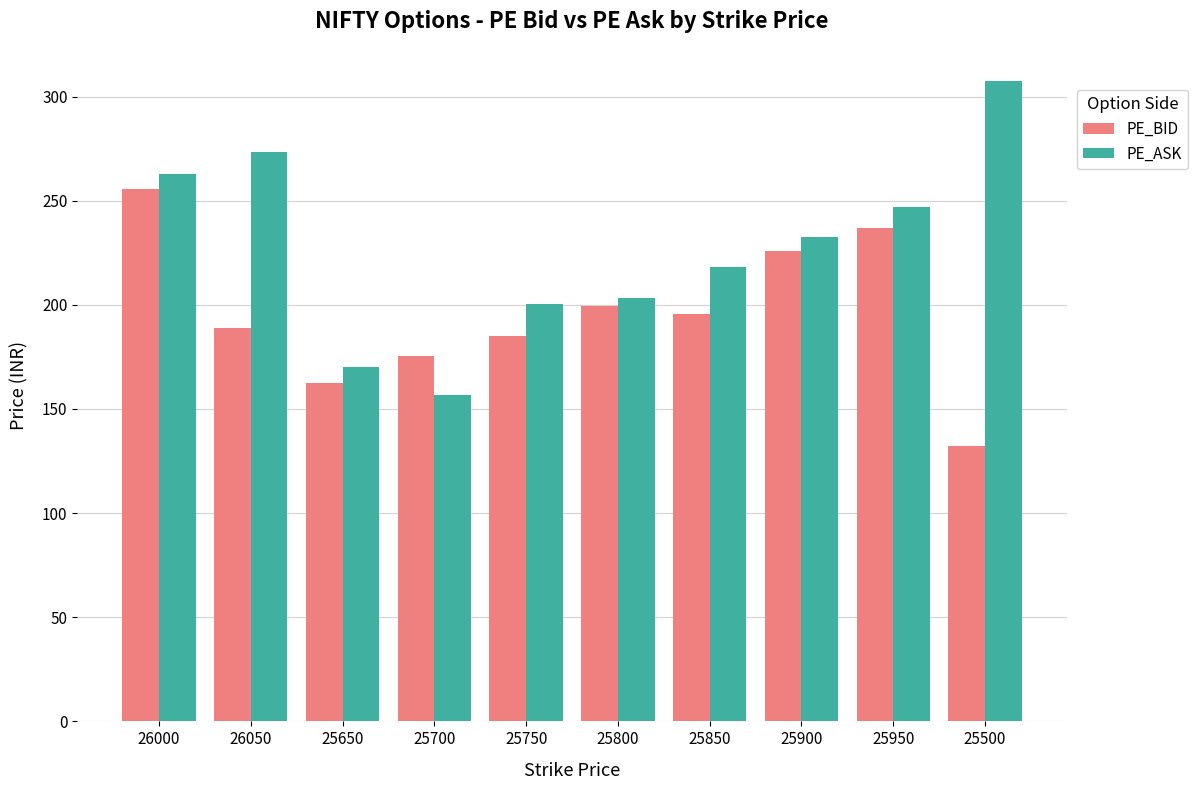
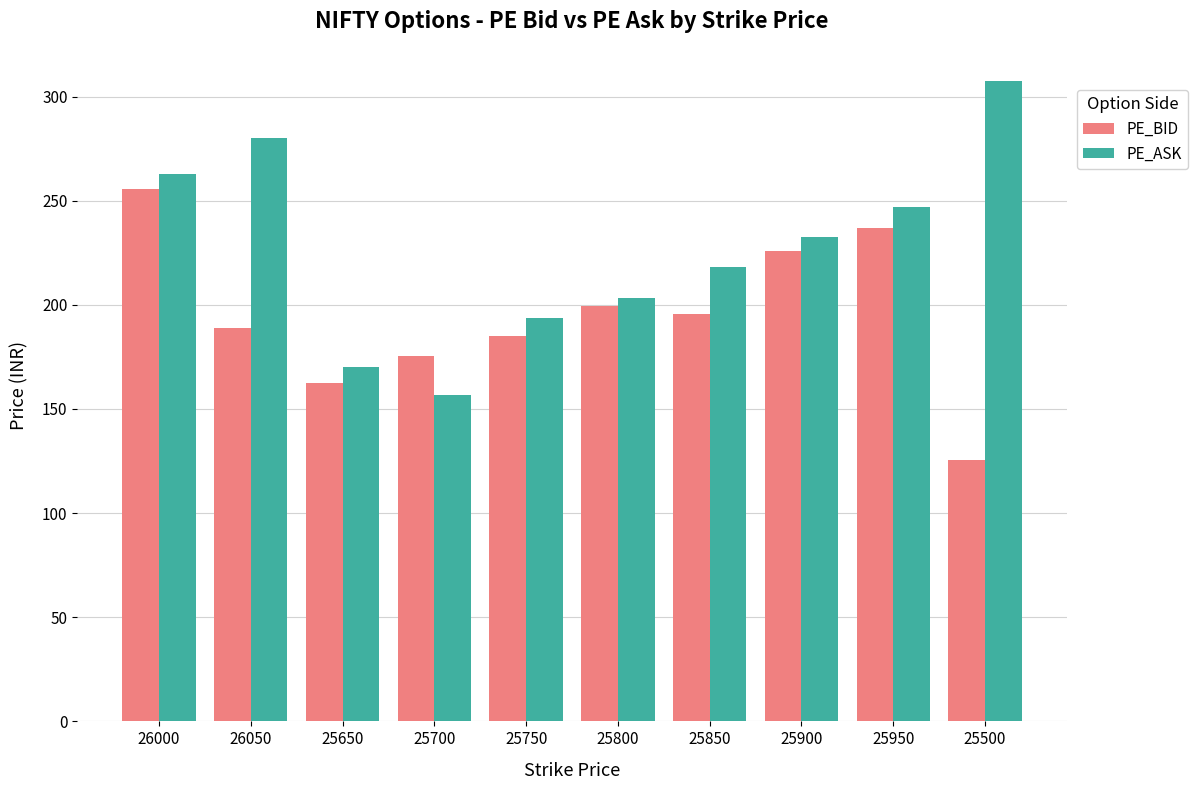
  {
    "PE_BID": {
      "26000": 256,
      "26050": 189,
      "25650": 163,
      "25700": 176,
      "25750": 185,
      "25800": 199,
      "25850": 196,
      "25900": 226,
      "25950": 237,
-     "25500": 132
+     "25500": 126
    },
    "PE_ASK": {
      "26000": 263,
-     "26050": 274,
+     "26050": 280,
      "25650": 170,
      "25700": 157,
-     "25750": 200,
+     "25750": 194,
      "25800": 203,
      "25850": 218,
      "25900": 233,
      "25950": 247,
      "25500": 308
    }
  }
